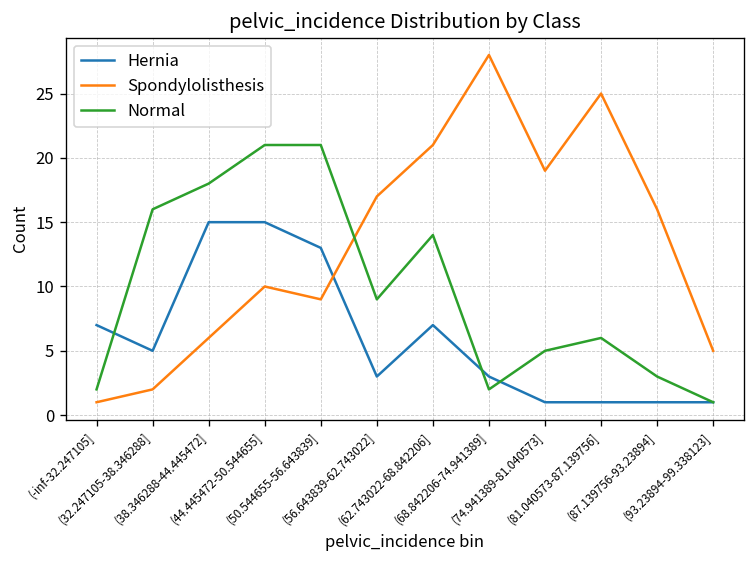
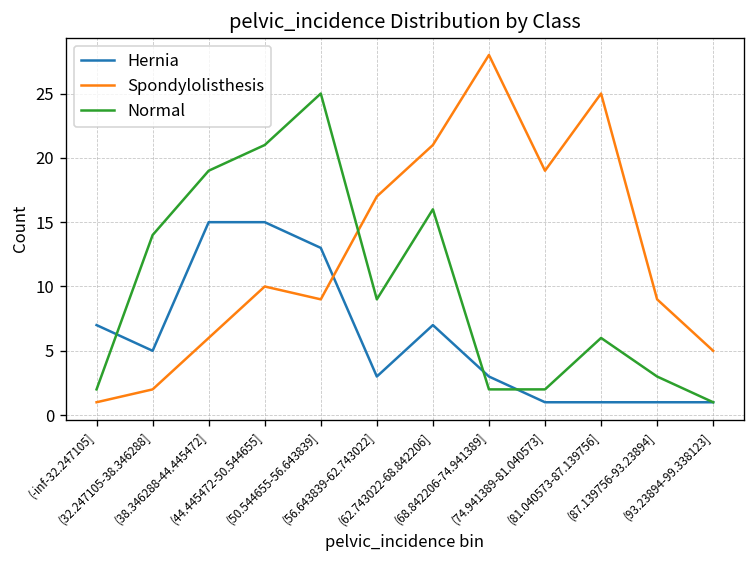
  {
    "Hernia": {
      "(-inf-32.247105]": 7,
      "(32.247105-38.346288]": 5,
      "(38.346288-44.445472]": 15,
      "(44.445472-50.544655]": 15,
      "(50.544655-56.643839]": 13,
      "(56.643839-62.743022]": 3,
      "(62.743022-68.842206]": 7,
      "(68.842206-74.941389]": 3,
      "(74.941389-81.040573]": 1,
      "(81.040573-87.139756]": 1,
      "(87.139756-93.23894]": 1
    },
    "Spondylolisthesis": {
      "(-inf-32.247105]": 1,
      "(32.247105-38.346288]": 2,
      "(38.346288-44.445472]": 6,
      "(44.445472-50.544655]": 10,
      "(50.544655-56.643839]": 9,
      "(56.643839-62.743022]": 17,
      "(62.743022-68.842206]": 21,
      "(68.842206-74.941389]": 28,
      "(74.941389-81.040573]": 19,
      "(81.040573-87.139756]": 25,
-     "(87.139756-93.23894]": 16,
+     "(87.139756-93.23894]": 9,
      "(93.23894-99.338123]": 5
    },
    "Normal": {
      "(-inf-32.247105]": 2,
-     "(32.247105-38.346288]": 16,
-     "(38.346288-44.445472]": 18,
+     "(32.247105-38.346288]": 14,
+     "(38.346288-44.445472]": 19,
      "(44.445472-50.544655]": 21,
-     "(50.544655-56.643839]": 21,
+     "(50.544655-56.643839]": 25,
      "(56.643839-62.743022]": 9,
-     "(62.743022-68.842206]": 14,
+     "(62.743022-68.842206]": 16,
      "(68.842206-74.941389]": 2,
-     "(74.941389-81.040573]": 5,
+     "(74.941389-81.040573]": 2,
      "(81.040573-87.139756]": 6,
      "(87.139756-93.23894]": 3
    }
  }
